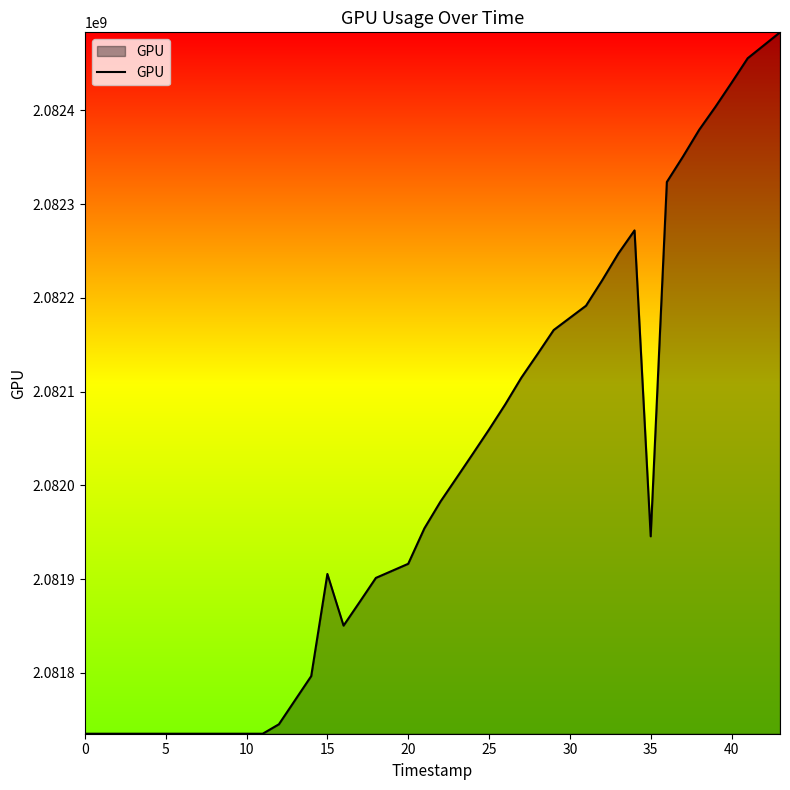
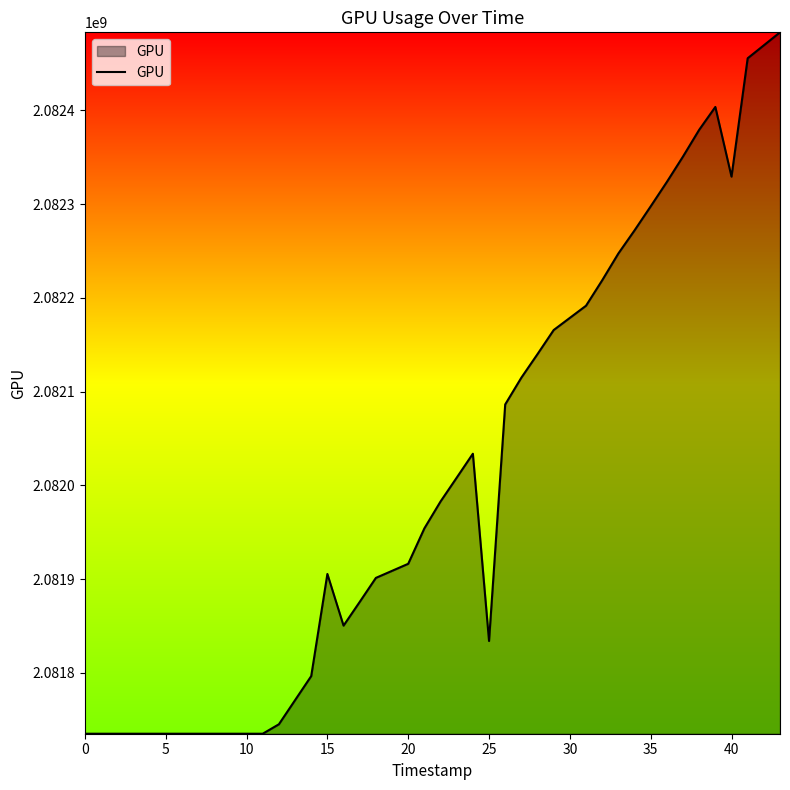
  {
    "0": 2081730000,
    "5": 2081730000,
    "10": 2081730000,
    "15": 2081910000,
    "20": 2081920000,
-   "25": 2082060000,
-   "35": 2081950000,
-   "40": 2082430000
+   "25": 2081830000,
+   "35": 2082300000,
+   "40": 2082330000
  }
